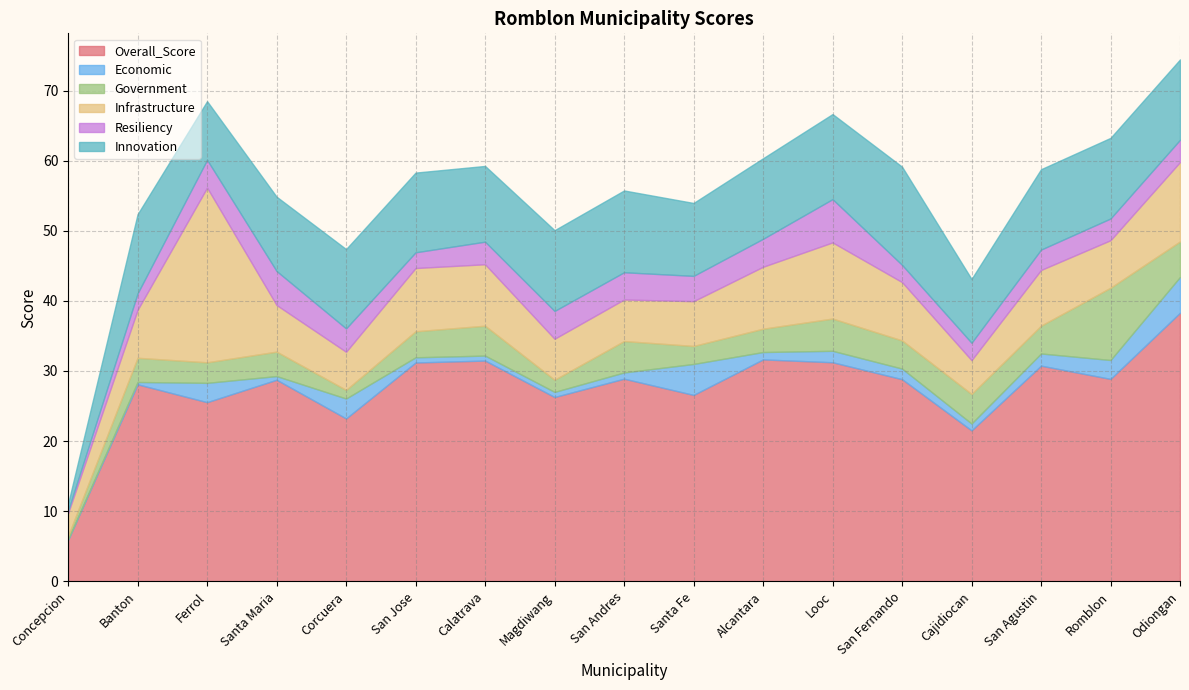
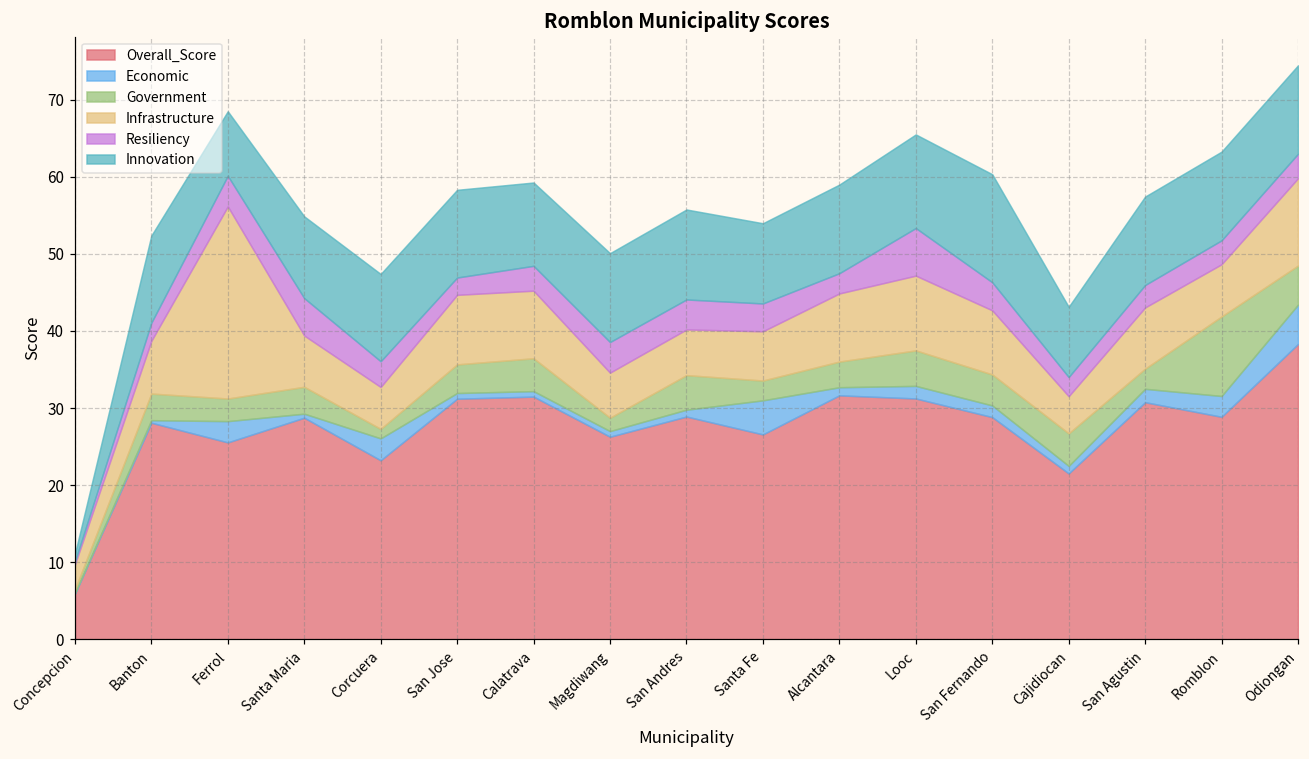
  {
    "Overall_Score": {
      "Ferrol": 26,
      "Santa Maria": 29,
      "Corcuera": 23,
      "San Jose": 31,
      "Calatrava": 31,
      "Magdiwang": 26,
      "San Andres": 29,
      "Santa Fe": 27,
      "Alcantara": 32,
      "Looc": 31,
      "San Fernando": 29,
      "Cajidiocan": 22,
      "San Agustin": 31,
      "Romblon": 29,
      "Odiongan": 38
    },
    "Government": {
      "Concepcion": 0,
      "Banton": 3,
      "Ferrol": 3,
      "Santa Maria": 3,
      "Corcuera": 1,
      "San Jose": 4,
      "Calatrava": 4,
      "Magdiwang": 2,
      "San Andres": 4,
      "Santa Fe": 3,
      "Alcantara": 3,
      "Looc": 5,
      "San Fernando": 4,
      "Cajidiocan": 4,
-     "San Agustin": 4,
+     "San Agustin": 3,
      "Romblon": 10,
      "Odiongan": 5
    },
    "Infrastructure": {
      "Banton": 7,
      "Ferrol": 25,
      "Santa Maria": 7,
      "Corcuera": 5,
      "San Jose": 9,
      "Calatrava": 9,
      "Magdiwang": 6,
      "San Andres": 6,
      "Santa Fe": 6,
      "Alcantara": 9,
-     "Looc": 11,
+     "Looc": 10,
      "San Fernando": 8,
      "Cajidiocan": 5,
      "San Agustin": 8,
      "Romblon": 7,
      "Odiongan": 11
    },
    "Resiliency": {
      "Banton": 2,
      "Ferrol": 4,
      "Santa Maria": 5,
      "Corcuera": 3,
      "San Jose": 2,
      "Calatrava": 3,
      "Magdiwang": 4,
      "San Andres": 4,
      "Santa Fe": 4,
-     "Alcantara": 4,
+     "Alcantara": 3,
      "Looc": 6,
-     "San Fernando": 2,
+     "San Fernando": 4,
      "Cajidiocan": 2,
      "San Agustin": 3,
      "Romblon": 3,
      "Odiongan": 3
    }
  }
